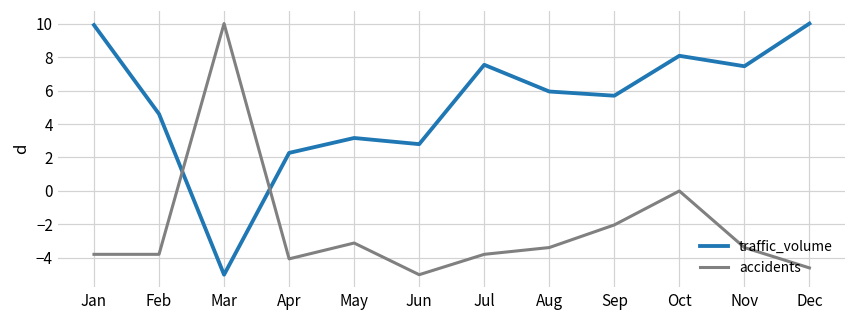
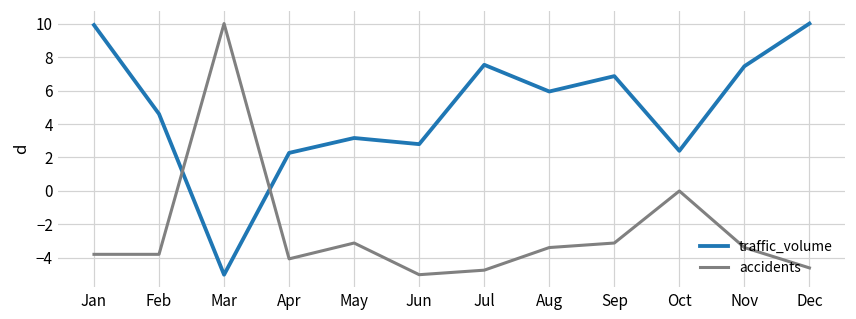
  {
    "traffic_volume": {
      "Jan": 9.9,
      "Feb": 4.6,
      "Mar": -5.0,
      "Apr": 2.3,
      "May": 3.2,
      "Jun": 2.8,
      "Jul": 7.5,
      "Aug": 5.9,
-     "Sep": 5.7,
-     "Oct": 8.1,
+     "Sep": 6.9,
+     "Oct": 2.4,
      "Nov": 7.5,
      "Dec": 10.0
    },
    "accidents": {
      "Jan": -3.8,
      "Feb": -3.8,
      "Mar": 10.0,
      "Apr": -4.1,
      "May": -3.1,
      "Jun": -5.0,
-     "Jul": -3.8,
+     "Jul": -4.7,
      "Aug": -3.4,
-     "Sep": -2.0,
+     "Sep": -3.1,
      "Oct": 0.0,
      "Nov": -3.4,
      "Dec": -4.6
    }
  }
